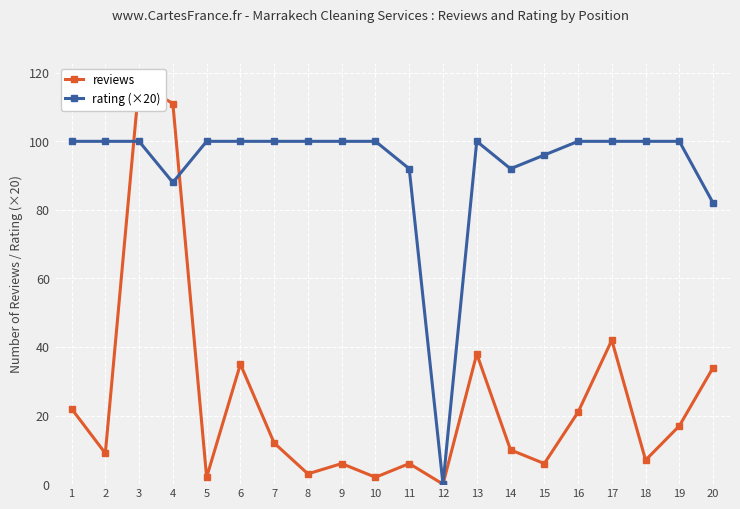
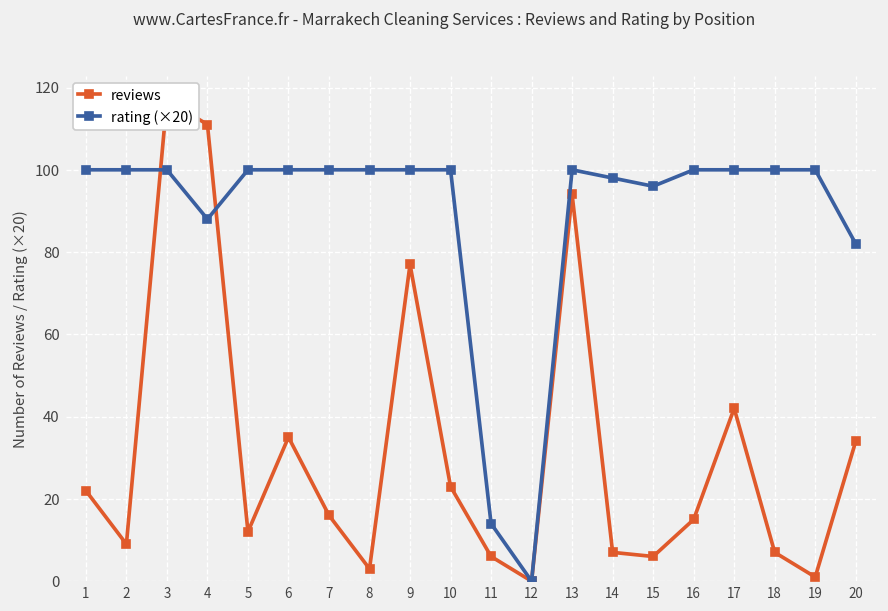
  {
    "reviews": {
      "1": 22,
      "2": 9,
      "4": 111,
-     "5": 2,
+     "5": 12,
      "6": 35,
-     "7": 12,
+     "7": 16,
      "8": 3,
-     "9": 6,
-     "10": 2,
+     "9": 77,
+     "10": 23,
      "11": 6,
-     "13": 38,
-     "14": 10,
+     "13": 94,
+     "14": 7,
      "15": 6,
-     "16": 21,
+     "16": 15,
      "17": 42,
      "18": 7,
-     "19": 17,
+     "19": 1,
      "20": 34
    },
    "rating (×20)": {
      "1": 100,
      "2": 100,
      "3": 100,
      "4": 88,
      "5": 100,
      "6": 100,
      "7": 100,
      "8": 100,
      "9": 100,
      "10": 100,
-     "11": 92,
+     "11": 14,
      "13": 100,
-     "14": 92,
+     "14": 98,
      "15": 96,
      "16": 100,
      "17": 100,
      "18": 100,
      "19": 100,
      "20": 82
    }
  }
